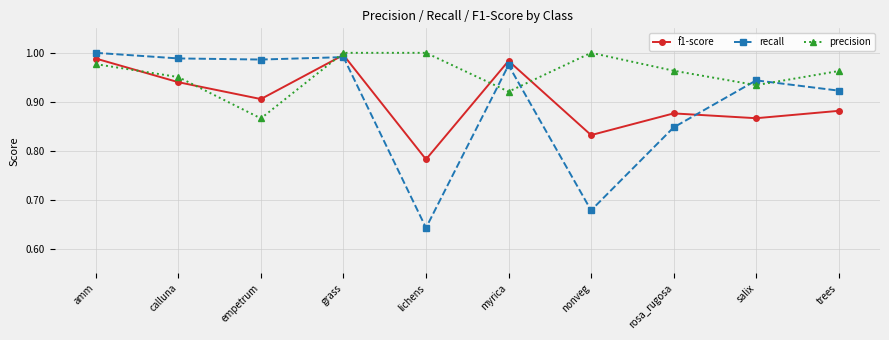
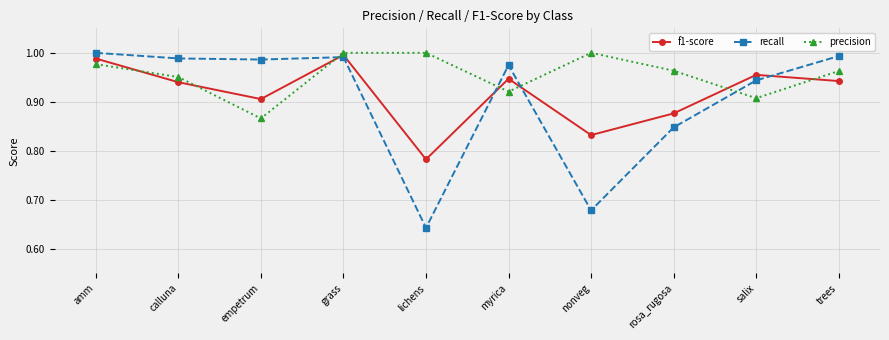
  {
    "f1-score": {
      "amm": 0.99,
      "calluna": 0.94,
      "empetrum": 0.91,
      "lichens": 0.78,
-     "myrica": 0.98,
+     "myrica": 0.95,
      "nonveg": 0.83,
      "rosa_rugosa": 0.88,
-     "salix": 0.87,
-     "trees": 0.88
+     "salix": 0.96,
+     "trees": 0.94
    },
    "recall": {
      "amm": 1.00,
      "calluna": 0.99,
      "empetrum": 0.99,
      "lichens": 0.64,
      "myrica": 0.97,
      "nonveg": 0.68,
      "rosa_rugosa": 0.85,
      "salix": 0.94,
-     "trees": 0.92
+     "trees": 0.99
    },
    "precision": {
      "amm": 0.98,
      "calluna": 0.95,
      "empetrum": 0.87,
      "lichens": 1.00,
      "myrica": 0.92,
      "nonveg": 1.00,
      "rosa_rugosa": 0.96,
-     "salix": 0.93,
+     "salix": 0.91,
      "trees": 0.96
    }
  }
